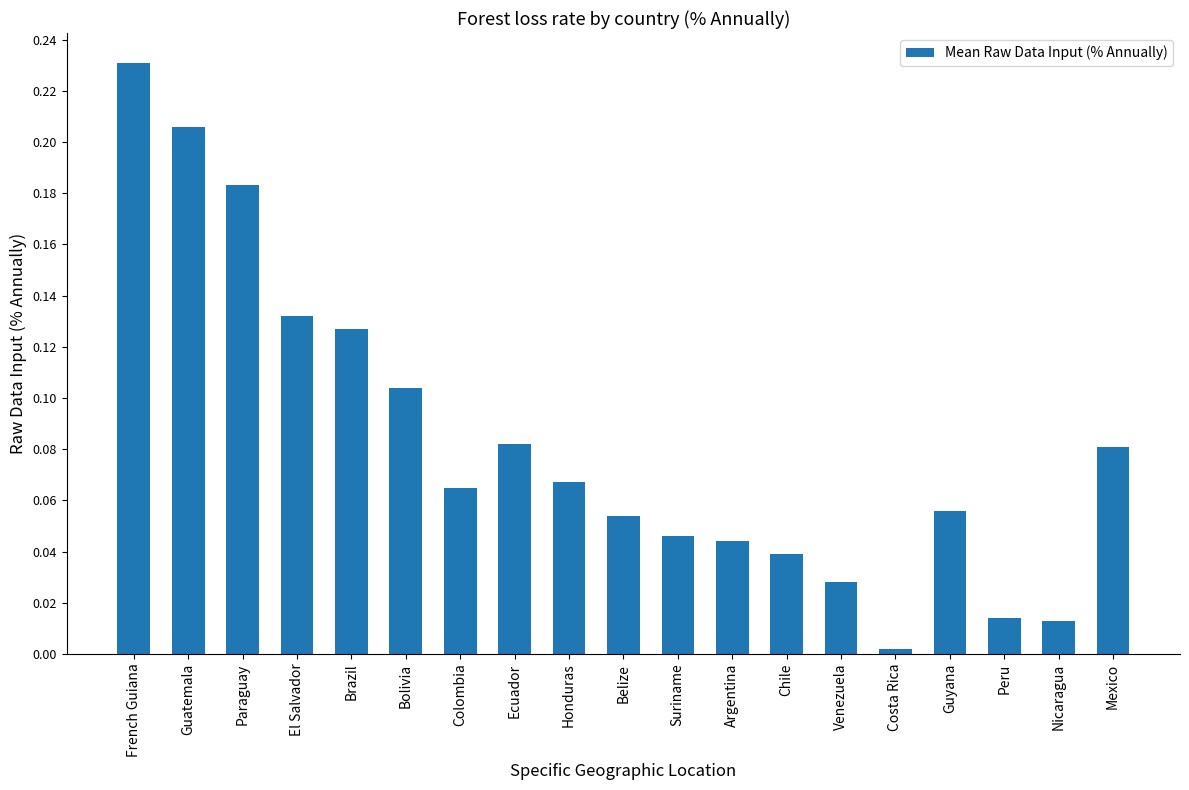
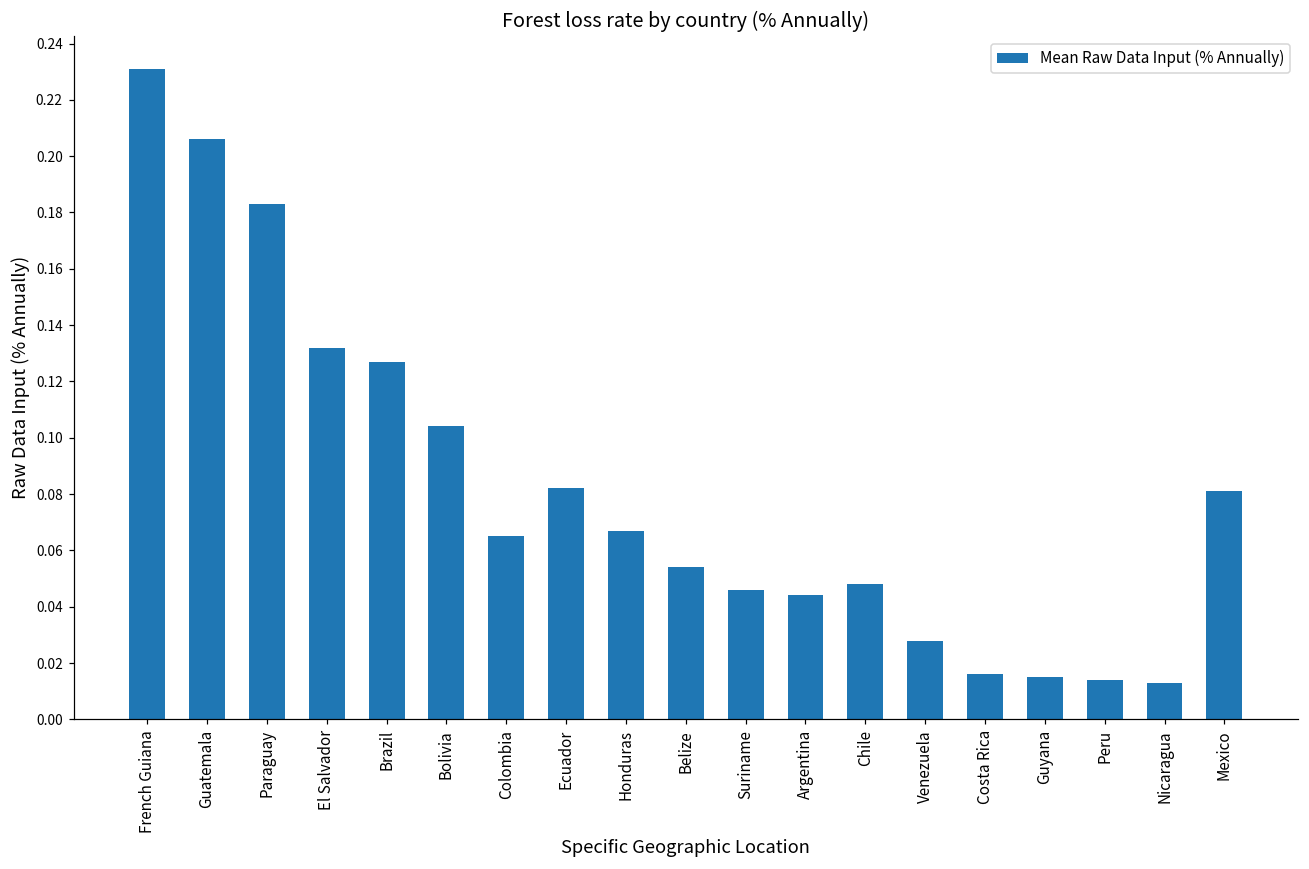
  {
    "French Guiana": 0.231,
    "Guatemala": 0.206,
    "Paraguay": 0.183,
    "El Salvador": 0.132,
    "Brazil": 0.127,
    "Bolivia": 0.104,
    "Colombia": 0.065,
    "Ecuador": 0.082,
    "Honduras": 0.067,
    "Belize": 0.054,
    "Suriname": 0.046,
    "Argentina": 0.044,
-   "Chile": 0.039,
+   "Chile": 0.048,
    "Venezuela": 0.028,
-   "Costa Rica": 0.002,
-   "Guyana": 0.056,
+   "Costa Rica": 0.016,
+   "Guyana": 0.015,
    "Peru": 0.014,
    "Nicaragua": 0.013,
    "Mexico": 0.081
  }
